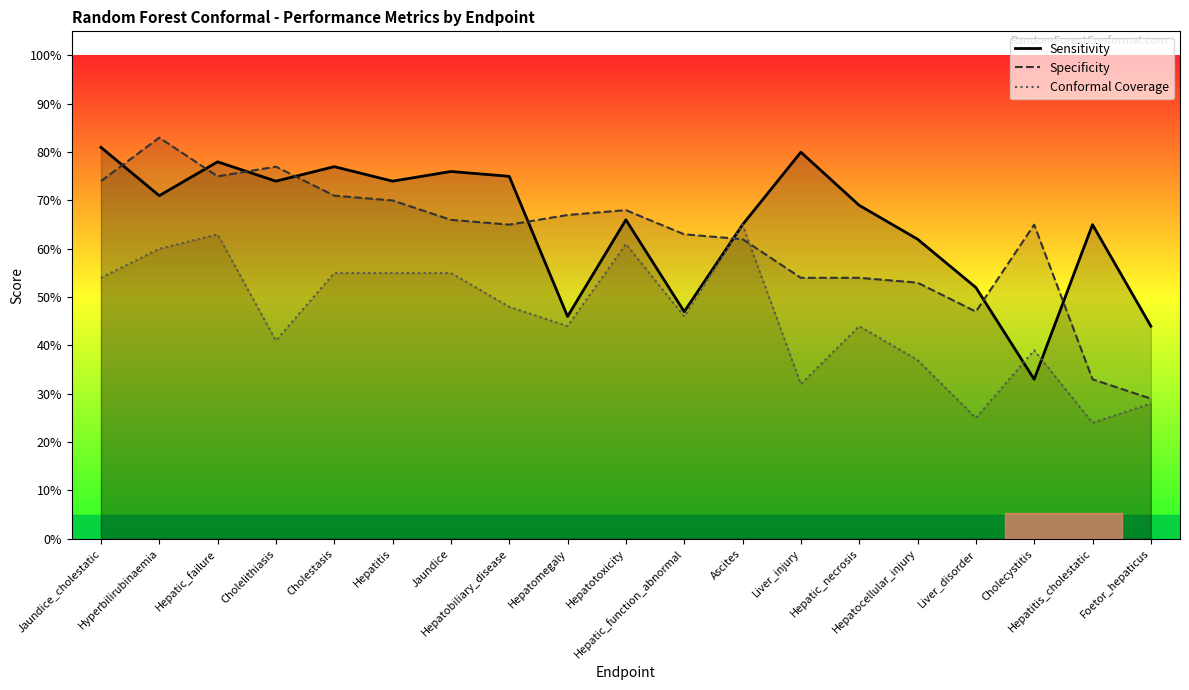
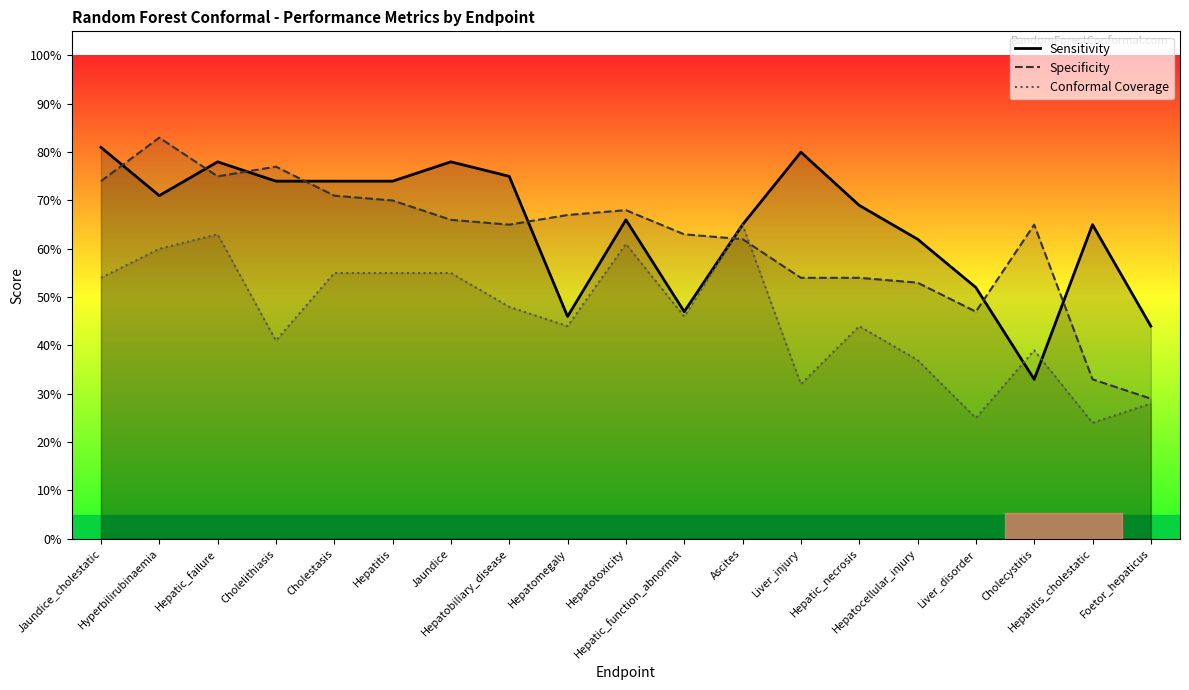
  {
    "Sensitivity": {
      "Jaundice_cholestatic": "81%",
      "Hyperbilirubinaemia": "71%",
      "Hepatic_failure": "78%",
      "Cholelithiasis": "74%",
-     "Cholestasis": "77%",
+     "Cholestasis": "74%",
      "Hepatitis": "74%",
-     "Jaundice": "76%",
+     "Jaundice": "78%",
      "Hepatobiliary_disease": "75%",
      "Hepatomegaly": "46%",
      "Hepatotoxicity": "66%",
      "Hepatic_function_abnormal": "47%",
      "Liver_injury": "80%",
      "Hepatic_necrosis": "69%",
      "Hepatocellular_injury": "62%",
      "Liver_disorder": "52%",
      "Cholecystitis": "33%",
      "Hepatitis_cholestatic": "65%",
      "Foetor_hepaticus": "44%"
    }
  }
